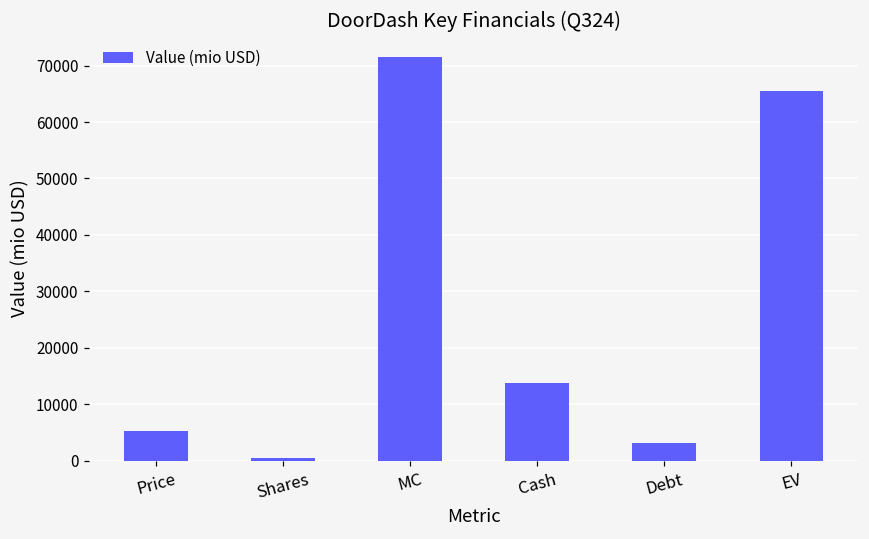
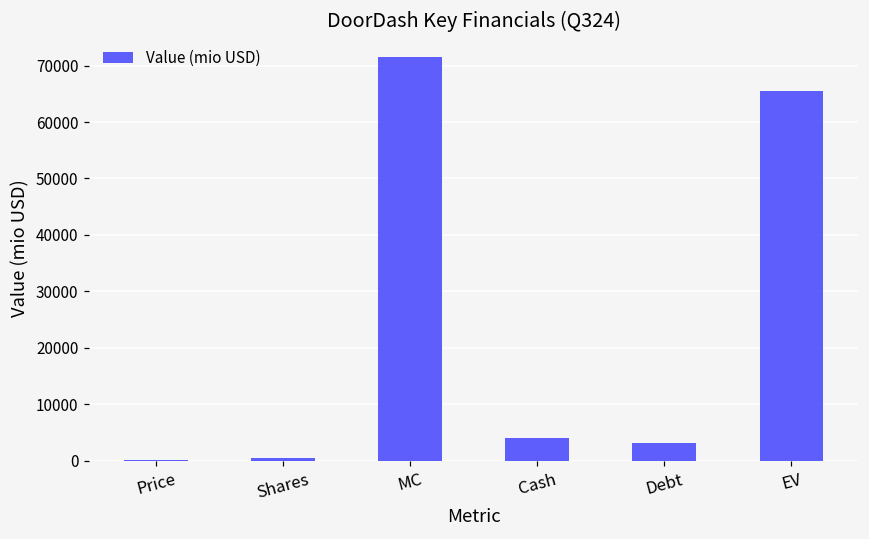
  {
-   "Price": 5000,
+   "Price": 0,
    "MC": 72000,
-   "Cash": 14000,
+   "Cash": 4000,
    "Debt": 3000,
    "EV": 66000
  }
